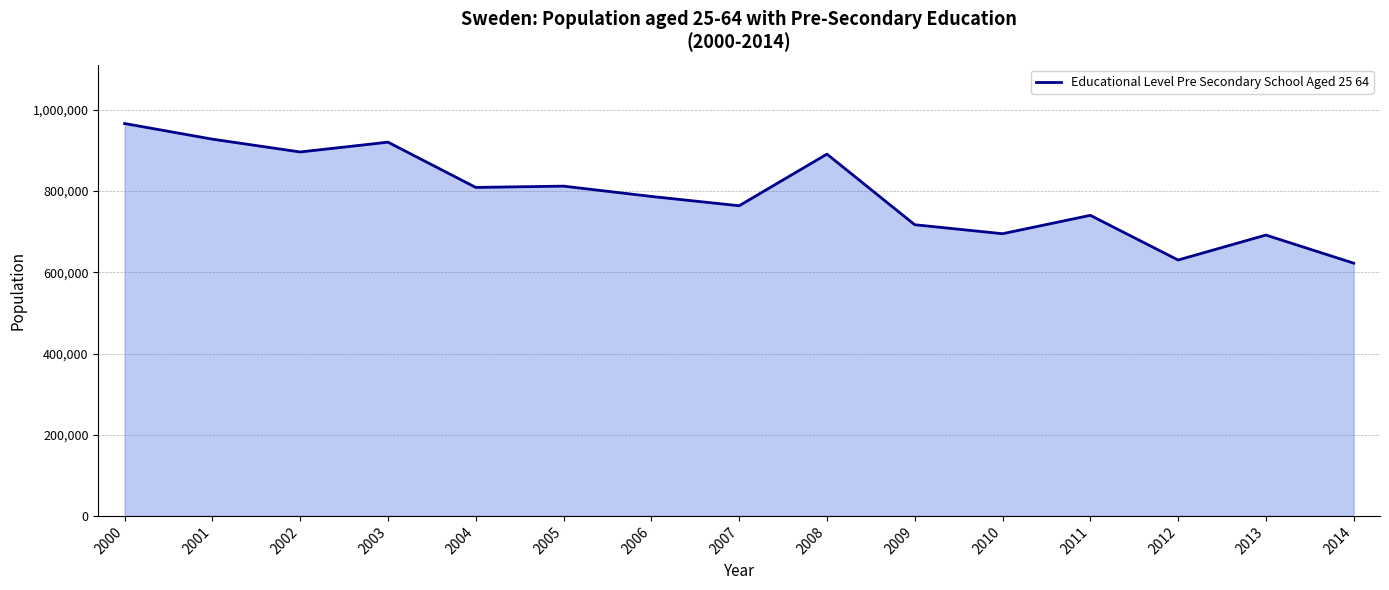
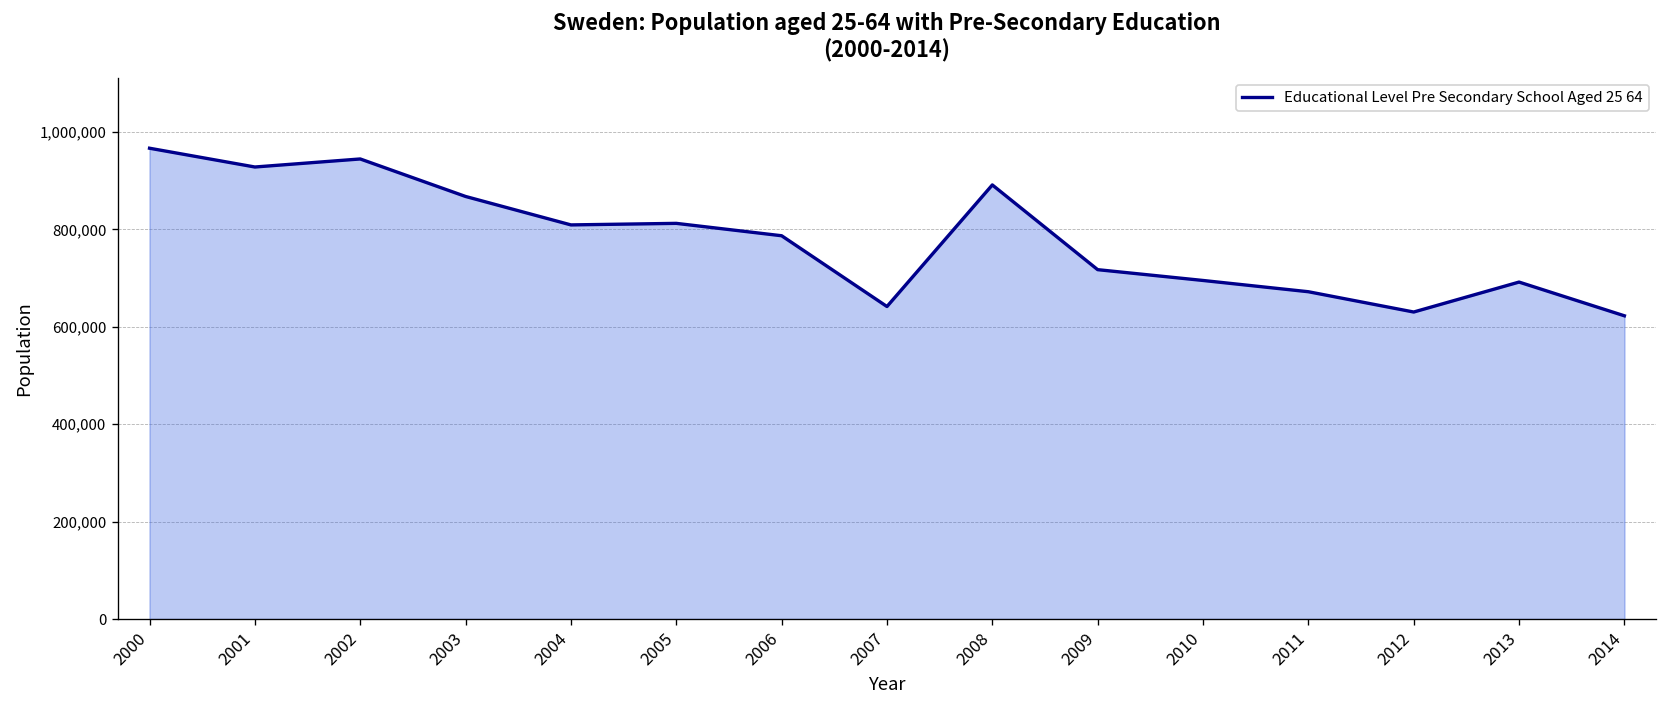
  {
    "2000": "970,000",
    "2001": "930,000",
-   "2002": "900,000",
-   "2003": "920,000",
+   "2002": "940,000",
+   "2003": "870,000",
    "2004": "810,000",
    "2005": "810,000",
    "2006": "790,000",
-   "2007": "760,000",
+   "2007": "640,000",
    "2008": "890,000",
    "2009": "720,000",
    "2010": "700,000",
-   "2011": "740,000",
+   "2011": "670,000",
    "2012": "630,000",
    "2013": "690,000",
    "2014": "620,000"
  }
